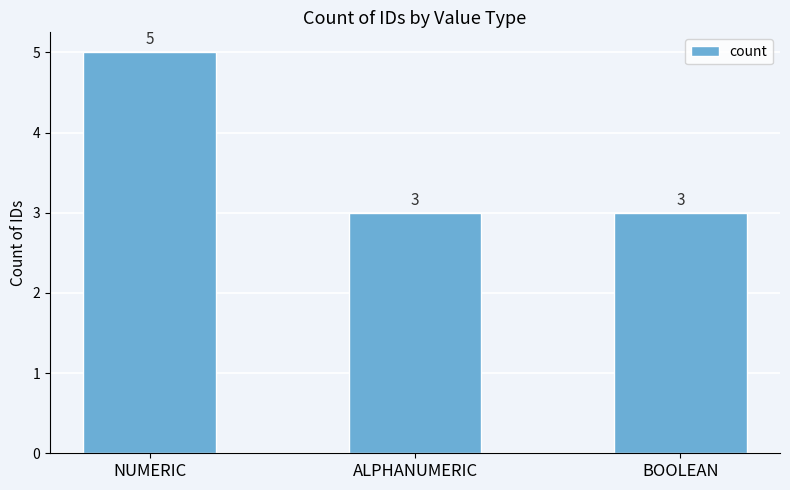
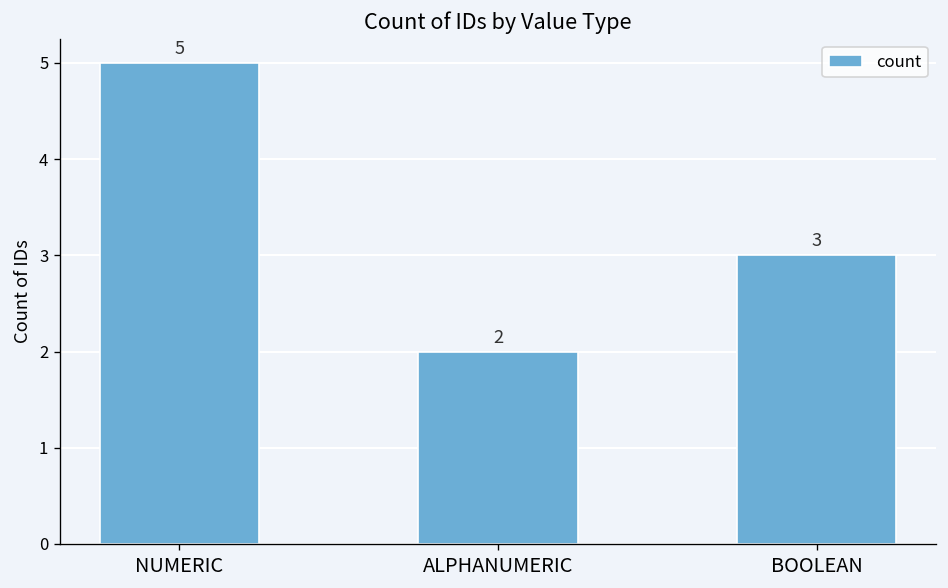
  {
    "NUMERIC": 5,
-   "ALPHANUMERIC": 3,
+   "ALPHANUMERIC": 2,
    "BOOLEAN": 3
  }
